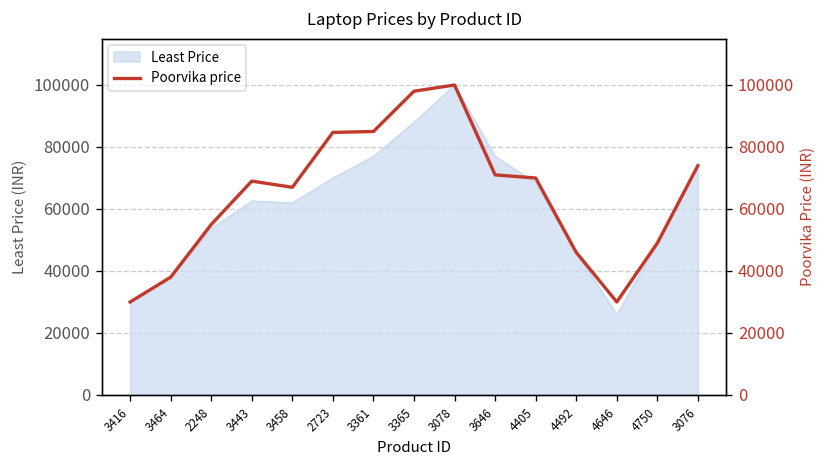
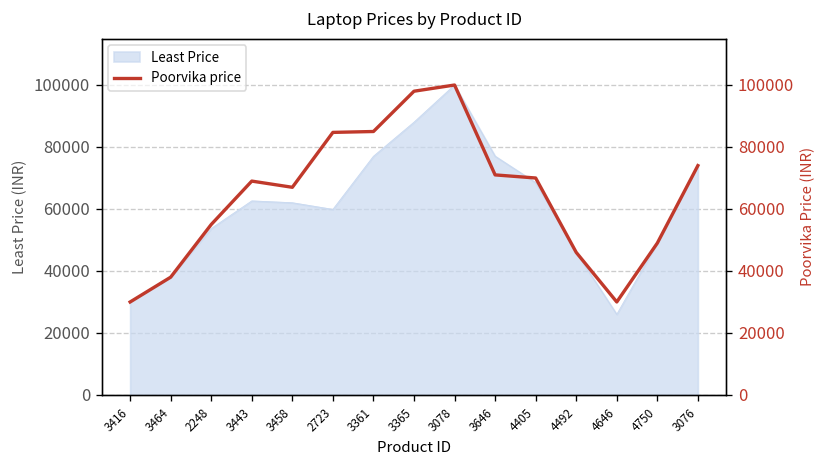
  {
    "Least Price": {
      "3416": 30000,
      "3464": 38000,
      "2248": 54000,
      "3443": 63000,
      "3458": 62000,
-     "2723": 70000,
+     "2723": 60000,
      "3361": 77000,
      "3365": 88000,
      "3078": 100000,
      "3646": 77000,
      "4405": 68000,
      "4492": 46000,
      "4646": 26000,
      "4750": 49000,
      "3076": 74000
    },
    "Poorvika price": {
      "3416": 30000,
      "3464": 38000,
      "2248": 55000,
      "3443": 69000,
      "3458": 67000,
      "2723": 85000,
      "3361": 85000,
      "3365": 98000,
      "3078": 100000,
      "3646": 71000,
      "4405": 70000,
      "4492": 46000,
      "4646": 30000,
      "4750": 49000,
      "3076": 74000
    }
  }
